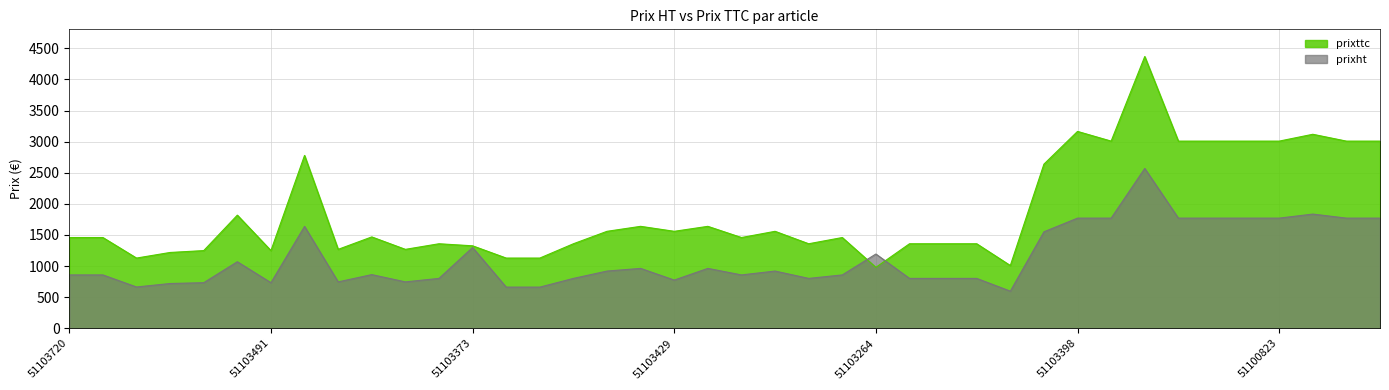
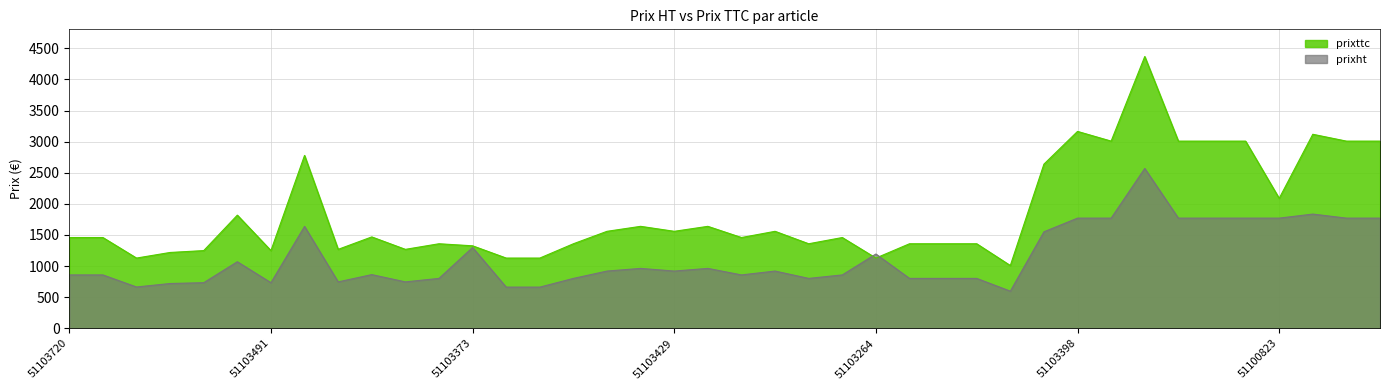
  {
    "prixttc": {
      "51103720": 1500,
      "51103491": 1200,
      "51103429": 1600,
-     "51103264": 1000,
+     "51103264": 1100,
      "51103398": 3200,
-     "51100823": 3000
+     "51100823": 2100
    },
    "prixht": {
      "51103720": 900,
      "51103491": 700,
-     "51103429": 800,
+     "51103429": 900,
      "51103264": 1200,
      "51103398": 1800,
      "51100823": 1800
    }
  }
